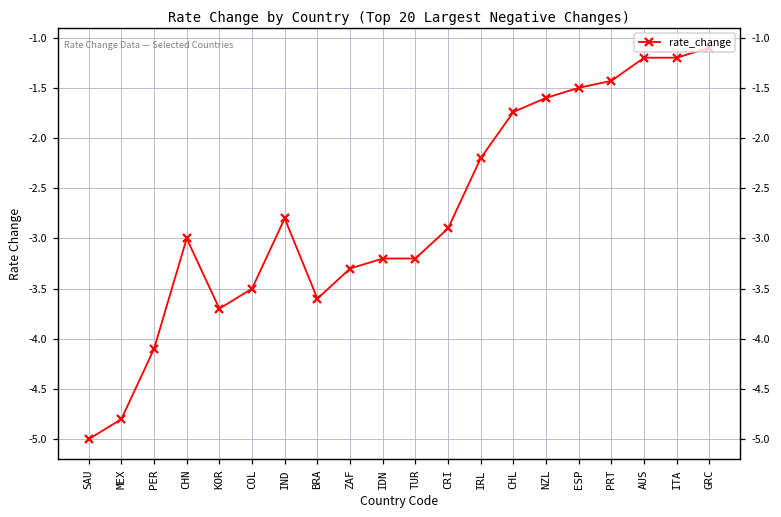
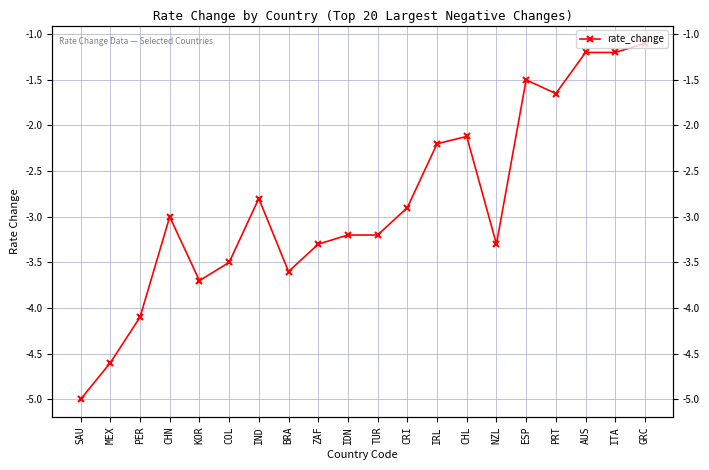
  {
    "SAU": -5.0,
-   "MEX": -4.8,
+   "MEX": -4.6,
    "PER": -4.1,
    "CHN": -3.0,
    "KOR": -3.7,
    "COL": -3.5,
    "IND": -2.8,
    "BRA": -3.6,
    "ZAF": -3.3,
    "IDN": -3.2,
    "TUR": -3.2,
    "CRI": -2.9,
    "IRL": -2.2,
-   "CHL": -1.7,
-   "NZL": -1.6,
+   "CHL": -2.1,
+   "NZL": -3.3,
    "ESP": -1.5,
-   "PRT": -1.4,
+   "PRT": -1.7,
    "AUS": -1.2,
    "ITA": -1.2
  }
